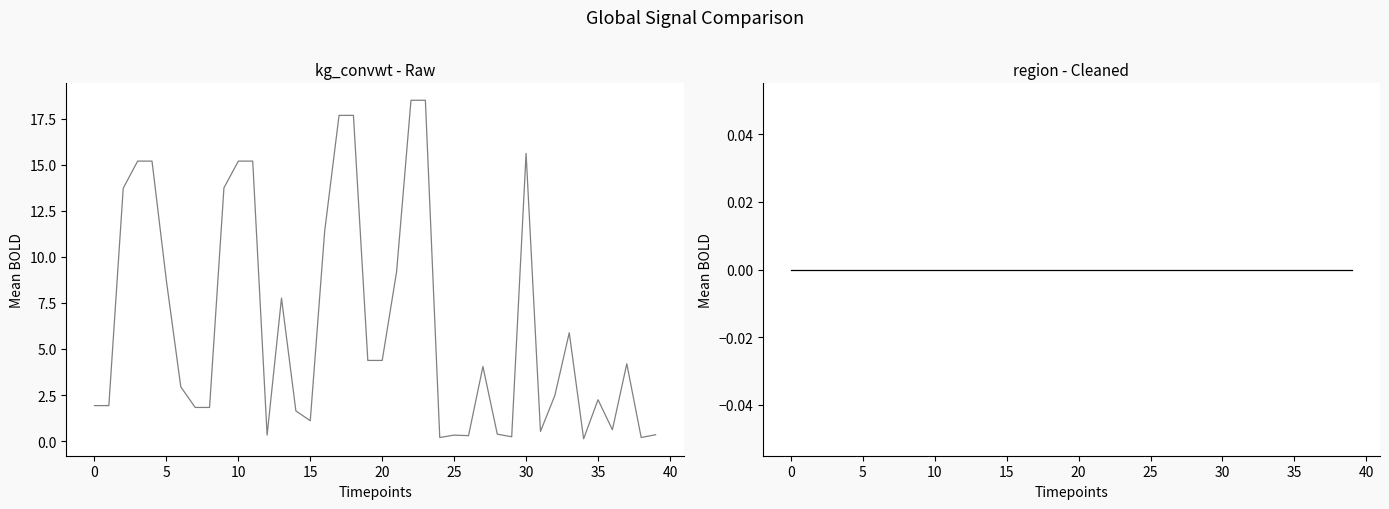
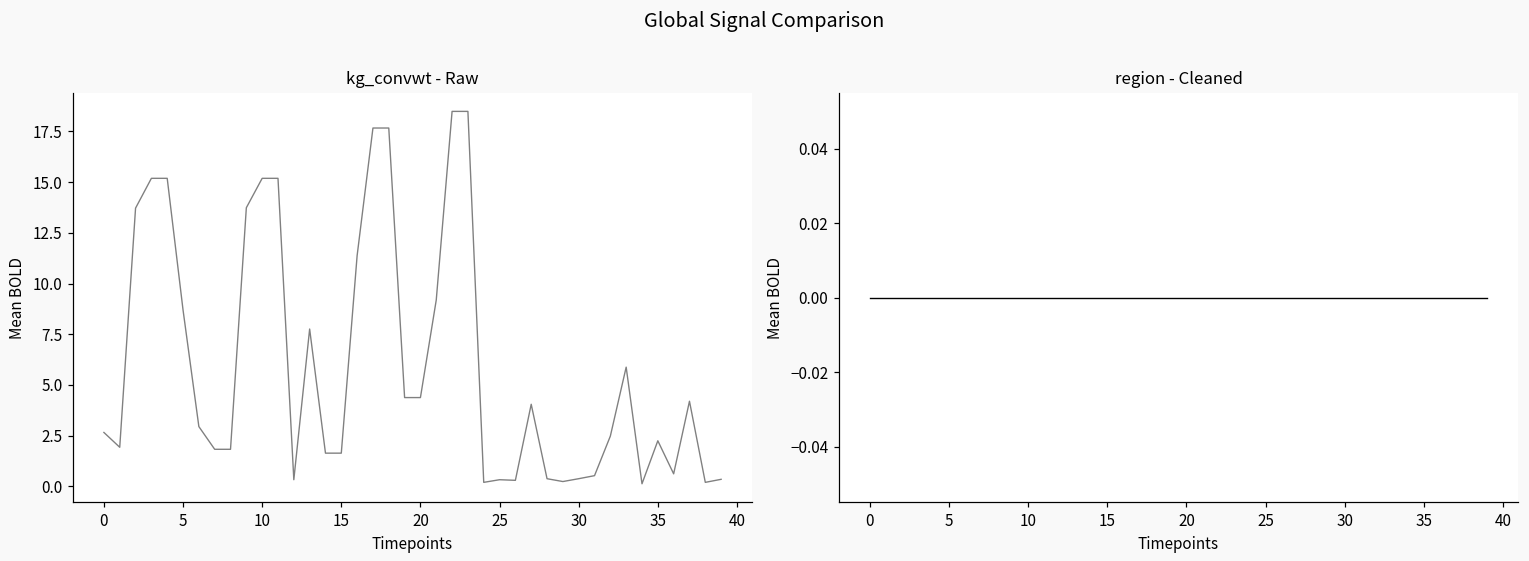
  {
    "kg_convwt - Raw": {
-     "0": 1.9,
+     "0": 2.7,
      "5": 8.7,
      "10": 15.2,
-     "15": 1.1,
+     "15": 1.6,
      "20": 4.4,
      "25": 0.3,
-     "30": 15.6,
+     "30": 0.4,
      "35": 2.3
    },
    "region - Cleaned": {
      "0": 0.000,
      "5": 0.000,
      "10": 0.000,
      "15": 0.000,
      "20": 0.000,
      "25": 0.000,
      "30": 0.000,
      "35": 0.000
    }
  }
